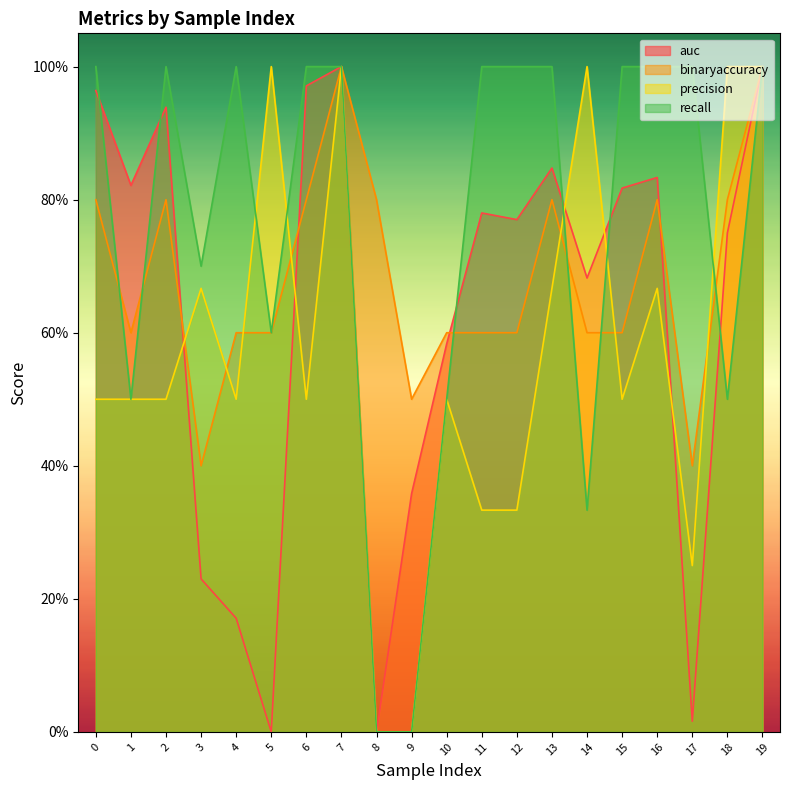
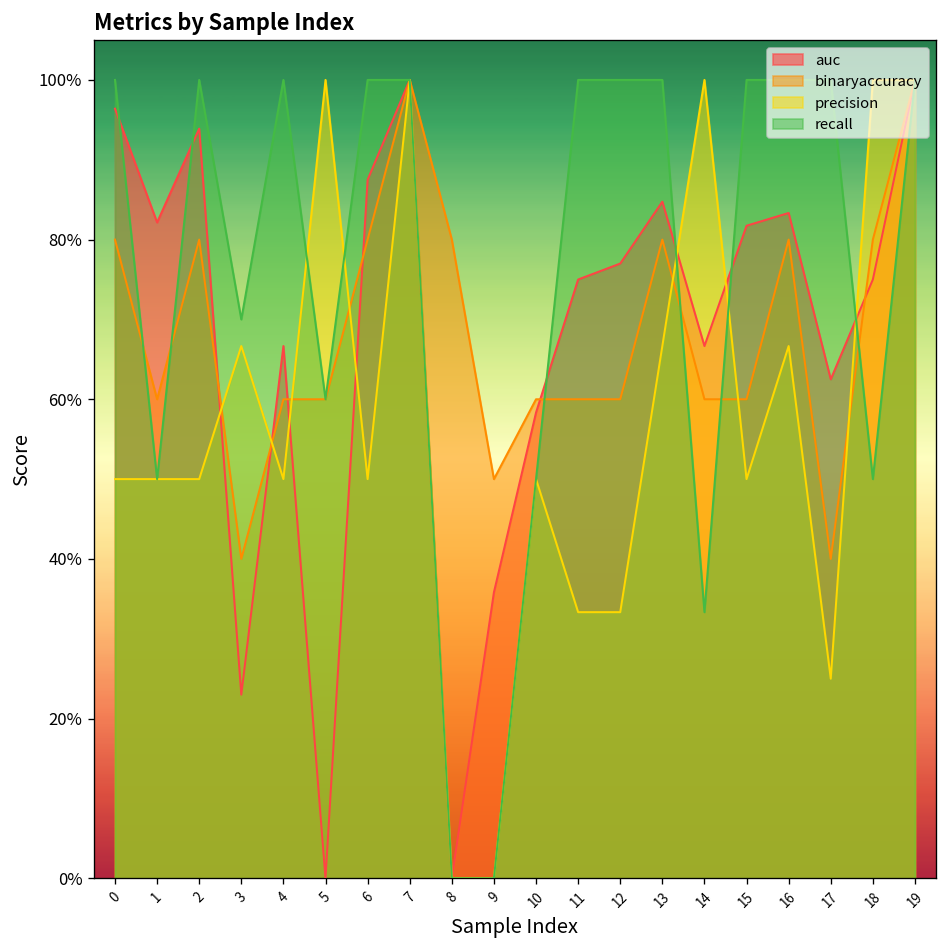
  {
    "auc": {
      "0": "96%",
      "1": "82%",
      "2": "94%",
      "3": "23%",
-     "4": "17%",
+     "4": "67%",
      "5": "0%",
-     "6": "97%",
+     "6": "88%",
      "9": "36%",
      "10": "58%",
-     "11": "78%",
+     "11": "75%",
      "12": "77%",
      "13": "85%",
-     "14": "68%",
+     "14": "67%",
      "15": "82%",
      "16": "83%",
-     "17": "2%",
+     "17": "63%",
      "18": "75%"
    },
    "recall": {
      "0": "100%",
      "2": "100%",
      "3": "70%",
      "4": "100%",
      "6": "100%",
      "11": "100%",
      "12": "100%",
      "13": "100%",
      "14": "33%",
      "15": "100%",
      "18": "50%"
    }
  }
